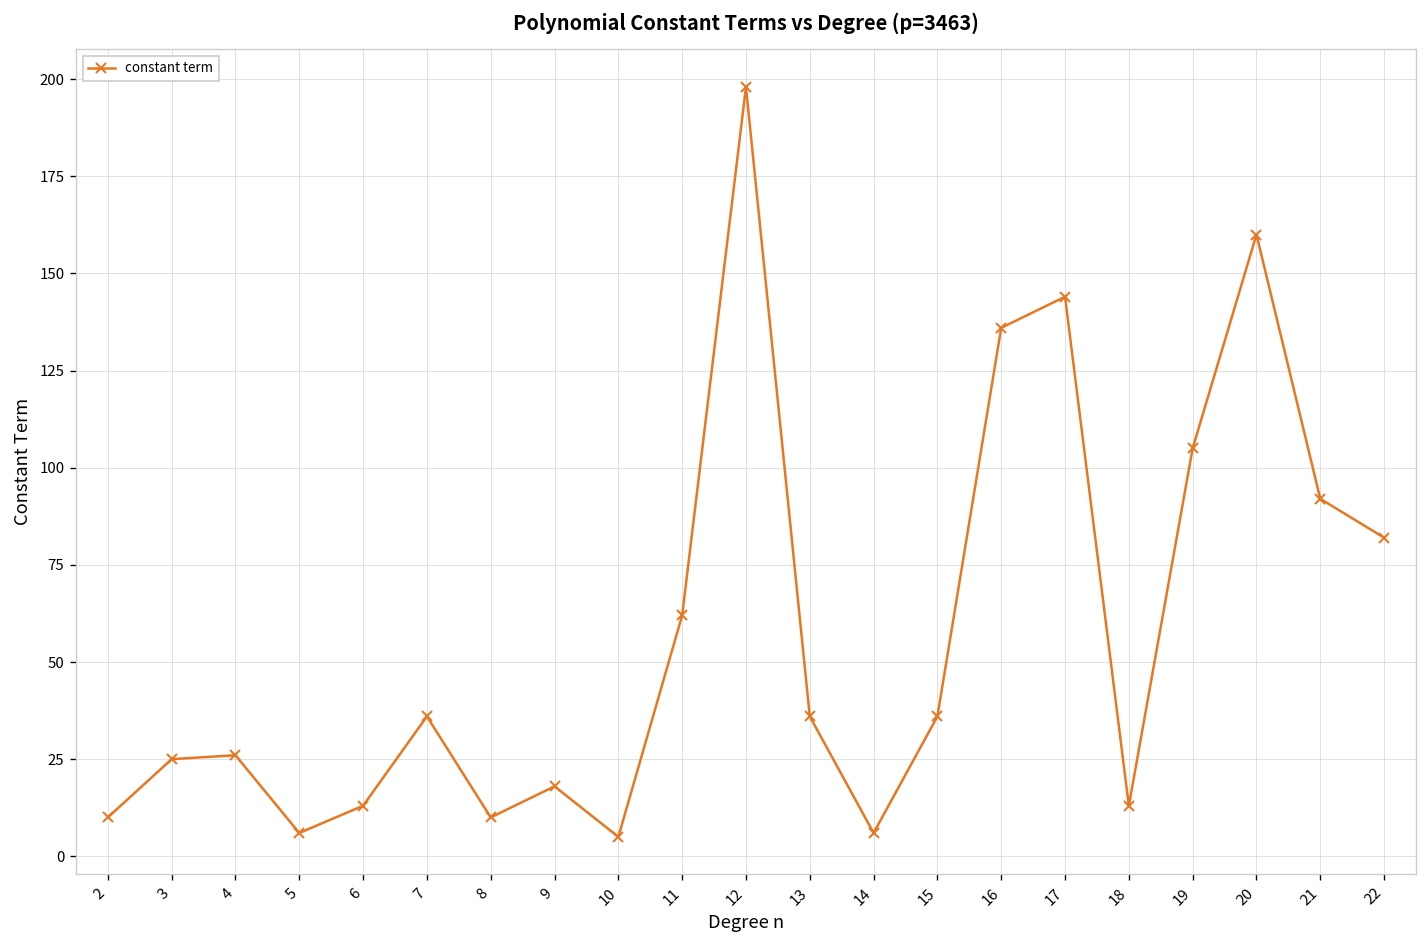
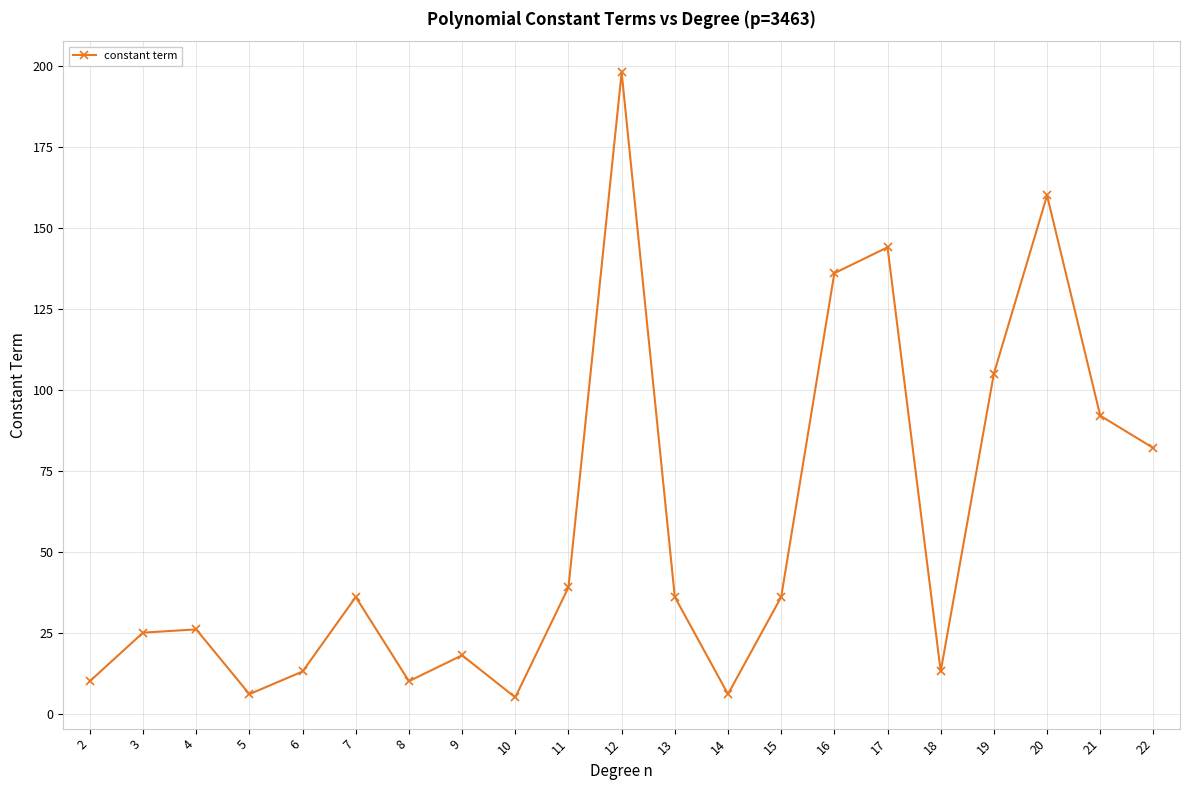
  {
    "2": 10,
    "3": 25,
    "4": 26,
    "5": 6,
    "6": 13,
    "7": 36,
    "8": 10,
    "9": 18,
    "10": 5,
-   "11": 62,
+   "11": 39,
    "12": 198,
    "13": 36,
    "14": 6,
    "15": 36,
    "16": 136,
    "17": 144,
    "18": 13,
    "19": 105,
    "20": 160,
    "21": 92,
    "22": 82
  }
